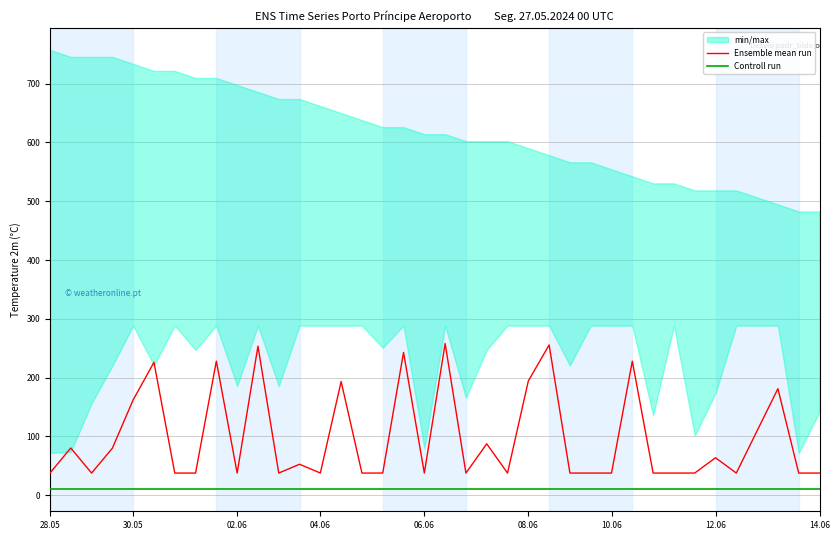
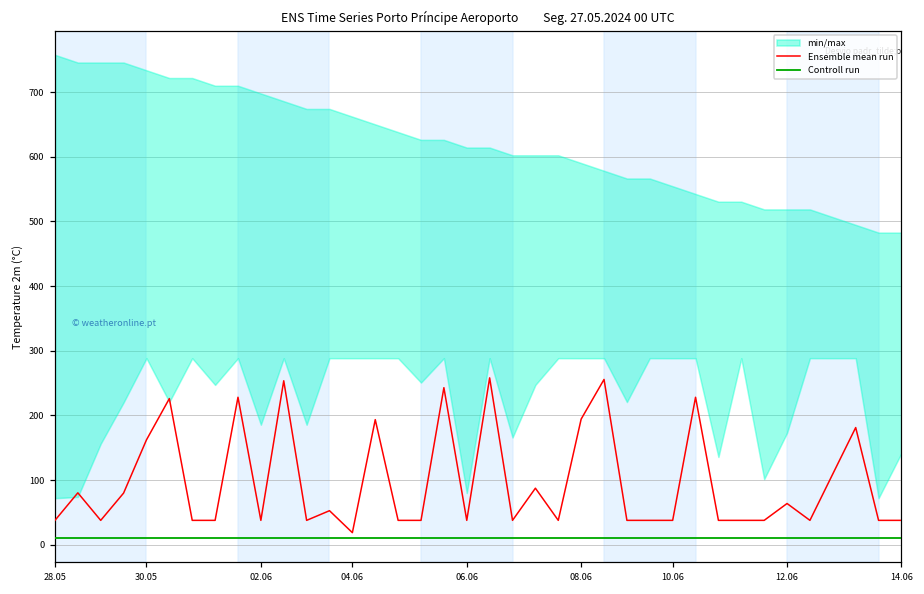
  {
    "Ensemble mean run": {
      "28.05": 40,
      "30.05": 160,
      "02.06": 40,
-     "04.06": 40,
+     "04.06": 20,
      "06.06": 40,
      "08.06": 190,
      "10.06": 40,
      "12.06": 60,
      "14.06": 40
    },
    "Controll run": {
      "28.05": 10,
      "30.05": 10,
      "02.06": 10,
      "04.06": 10,
      "06.06": 10,
      "08.06": 10,
      "10.06": 10,
      "12.06": 10,
      "14.06": 10
    }
  }
